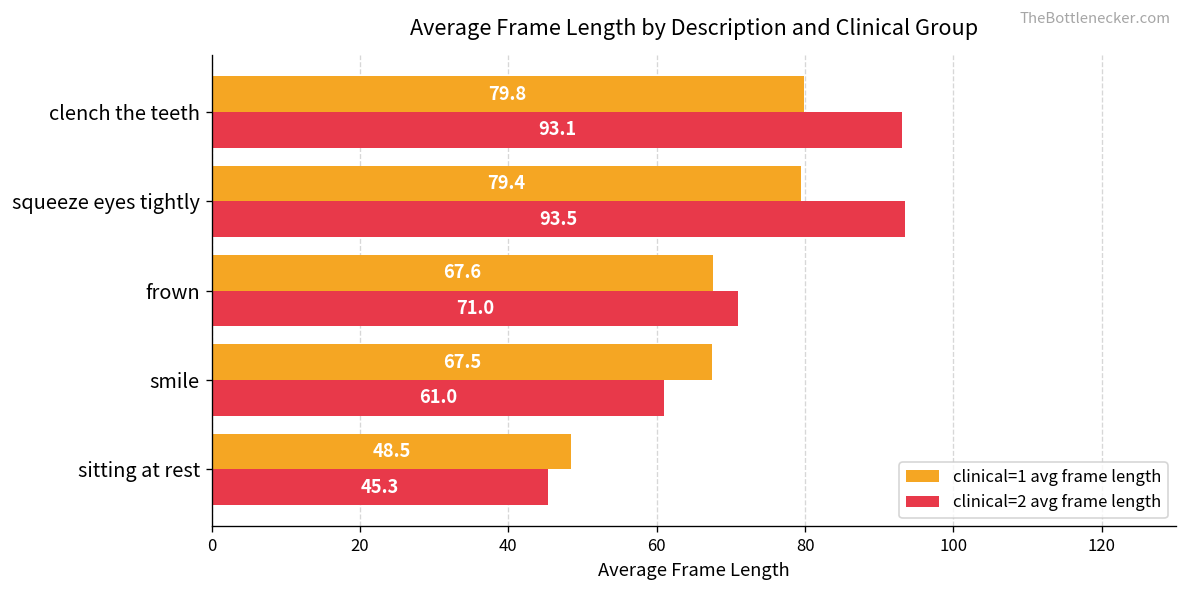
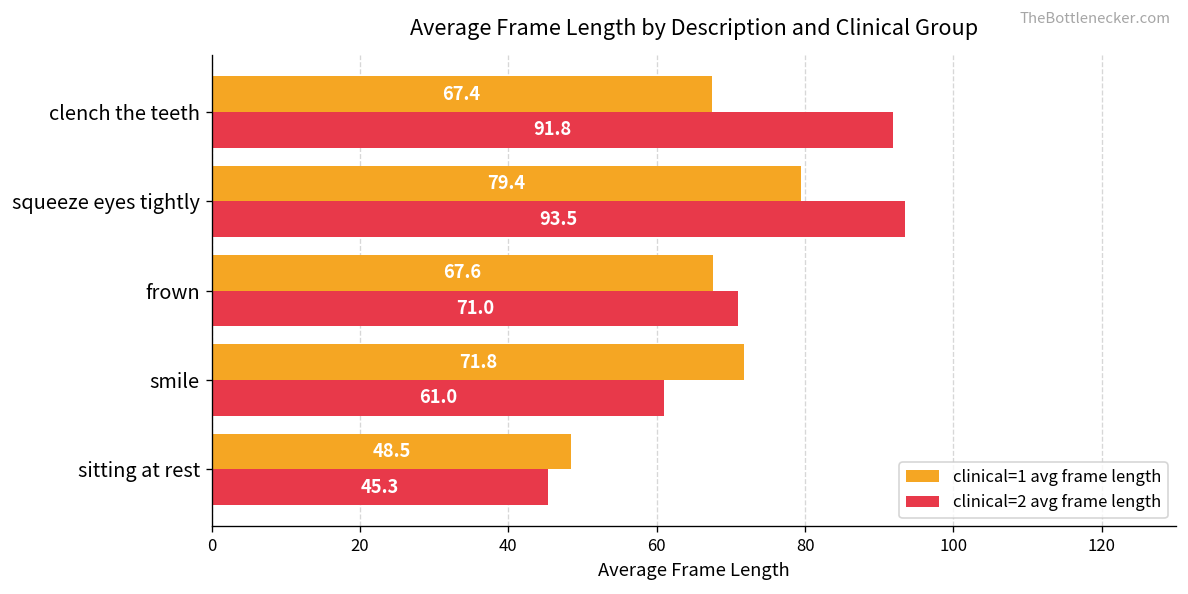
  {
    "clinical=1 avg frame length": {
-     "clench the teeth": 79.8,
+     "clench the teeth": 67.4,
      "squeeze eyes tightly": 79.4,
      "frown": 67.6,
-     "smile": 67.5,
+     "smile": 71.8,
      "sitting at rest": 48.5
    },
    "clinical=2 avg frame length": {
-     "clench the teeth": 93.1,
+     "clench the teeth": 91.8,
      "squeeze eyes tightly": 93.5,
      "frown": 71.0,
      "smile": 61.0,
      "sitting at rest": 45.3
    }
  }
